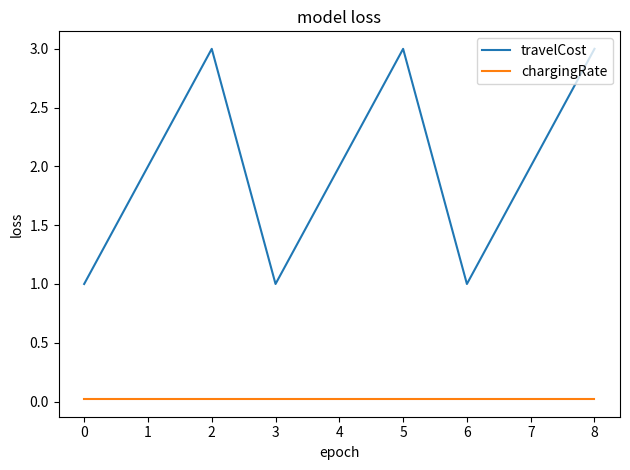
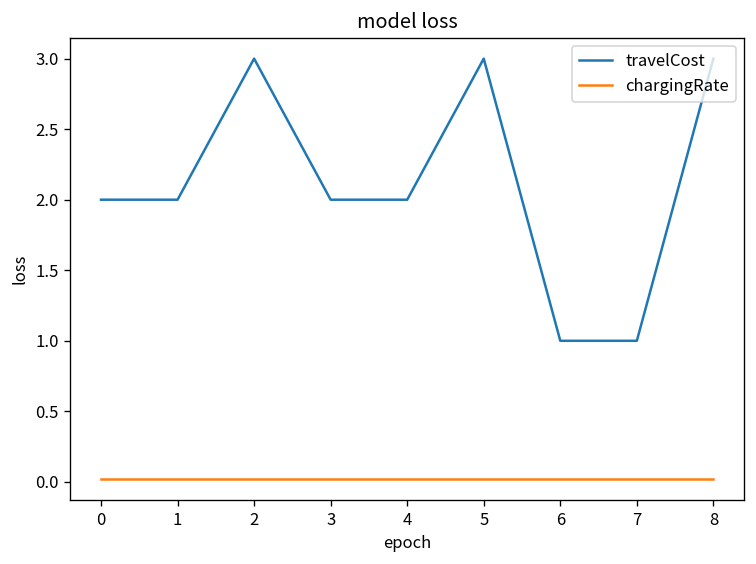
  {
    "travelCost": {
-     "0": 1,
+     "0": 2,
      "1": 2,
      "2": 3,
-     "3": 1,
+     "3": 2,
      "4": 2,
      "5": 3,
      "6": 1,
-     "7": 2
+     "7": 1
    },
    "chargingRate": {
      "0": 0,
      "1": 0,
      "2": 0,
      "3": 0,
      "4": 0,
      "5": 0,
      "6": 0,
      "7": 0,
      "8": 0
    }
  }
